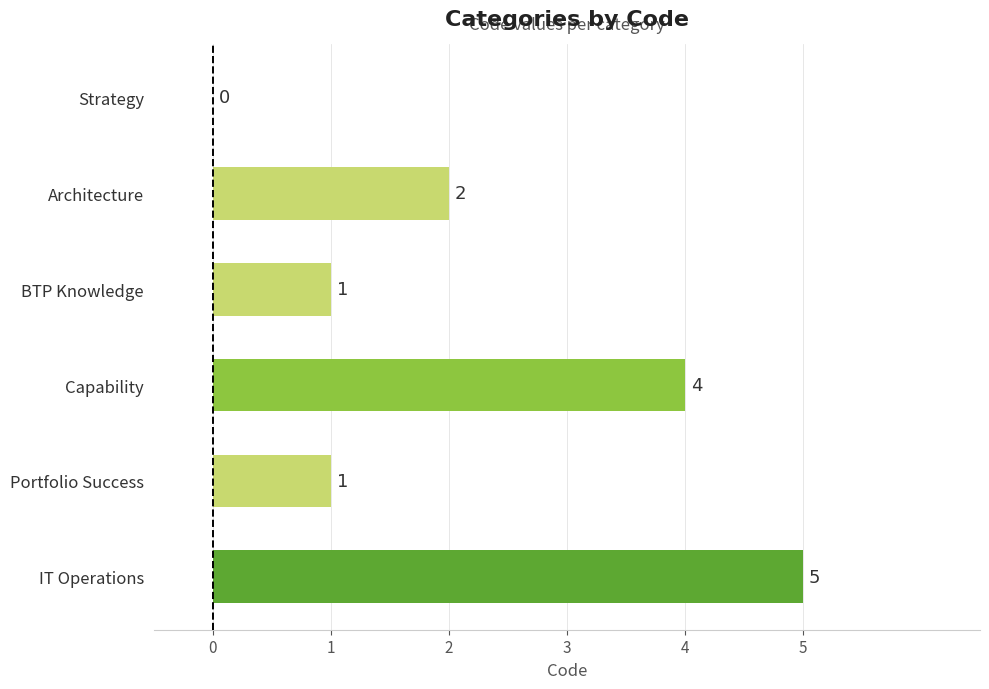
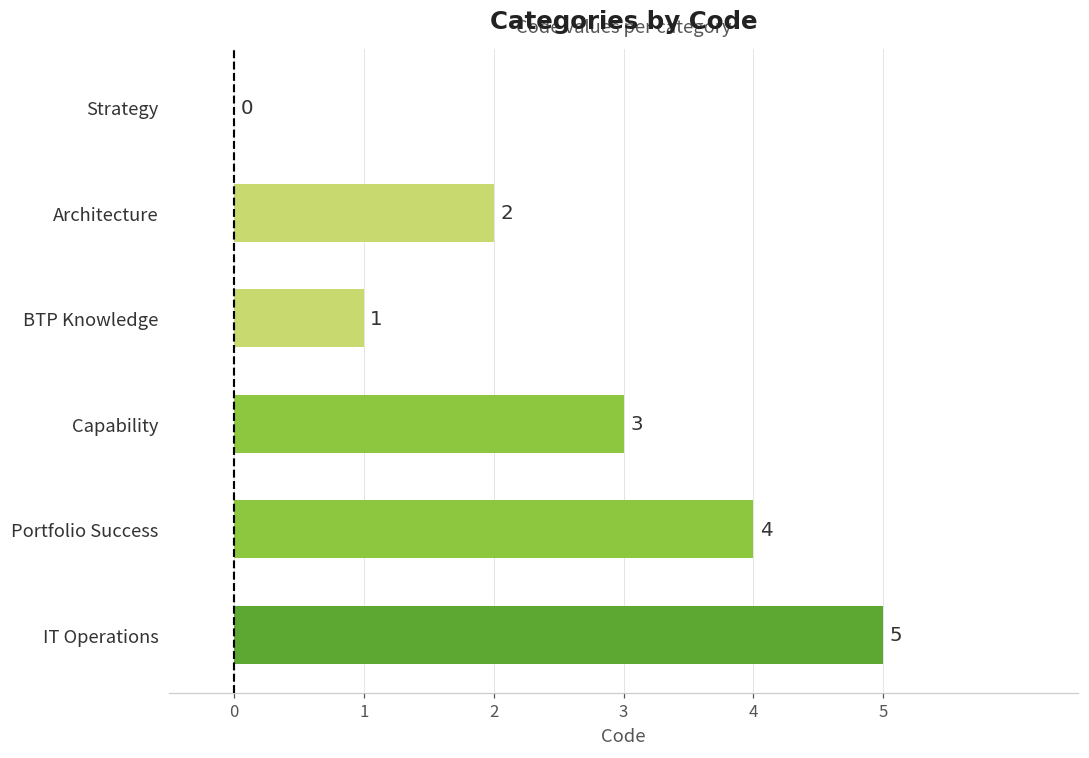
  {
    "Strategy": 0,
    "Architecture": 2,
    "BTP Knowledge": 1,
-   "Capability": 4,
-   "Portfolio Success": 1,
+   "Capability": 3,
+   "Portfolio Success": 4,
    "IT Operations": 5
  }
